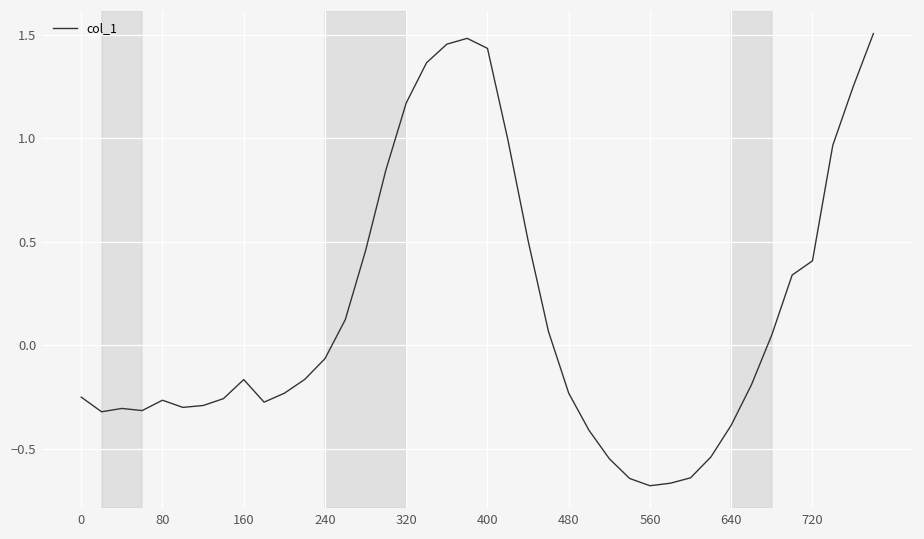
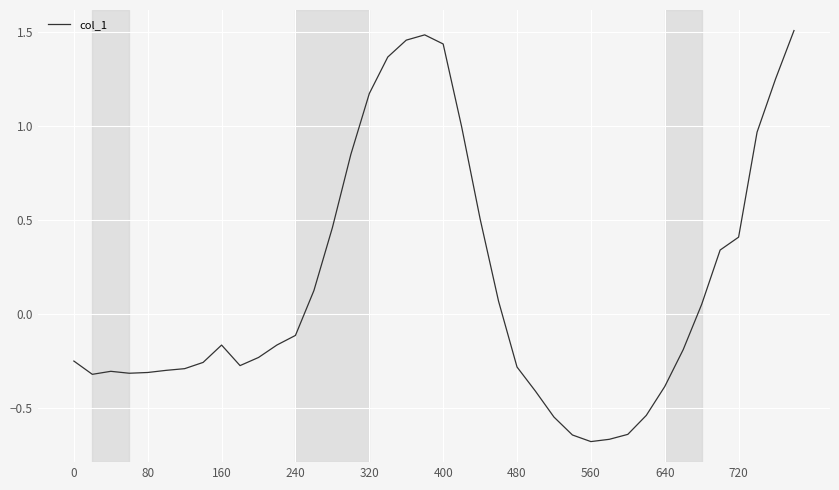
  {
    "0": -0.25,
-   "80": -0.26,
+   "80": -0.31,
    "160": -0.16,
-   "240": -0.06,
+   "240": -0.11,
    "320": 1.17,
    "400": 1.43,
-   "480": -0.23,
+   "480": -0.28,
    "560": -0.68,
    "640": -0.39,
    "720": 0.41
  }
